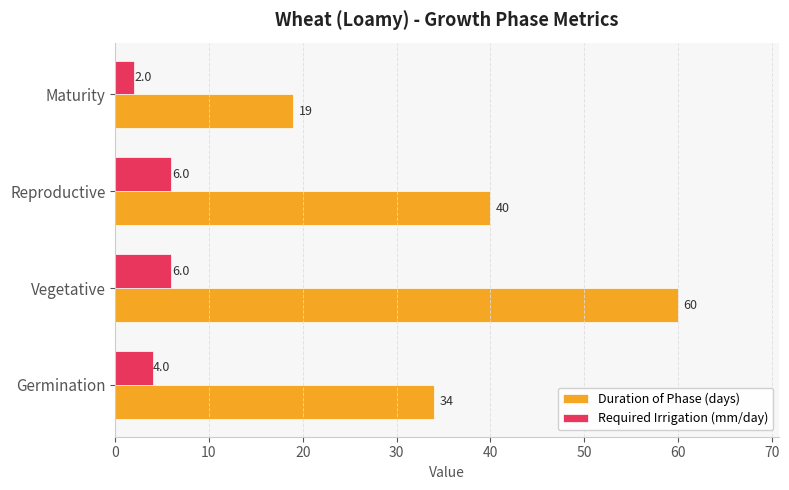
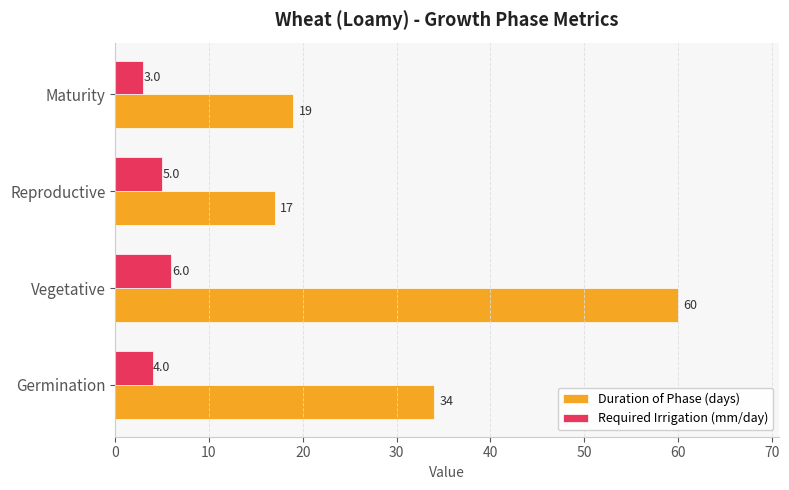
  {
    "Duration of Phase (days)": {
      "Maturity": 19,
-     "Reproductive": 40,
+     "Reproductive": 17,
      "Vegetative": 60,
      "Germination": 34
    },
    "Required Irrigation (mm/day)": {
-     "Maturity": 2.0,
-     "Reproductive": 6.0,
+     "Maturity": 3.0,
+     "Reproductive": 5.0,
      "Vegetative": 6.0,
      "Germination": 4.0
    }
  }
